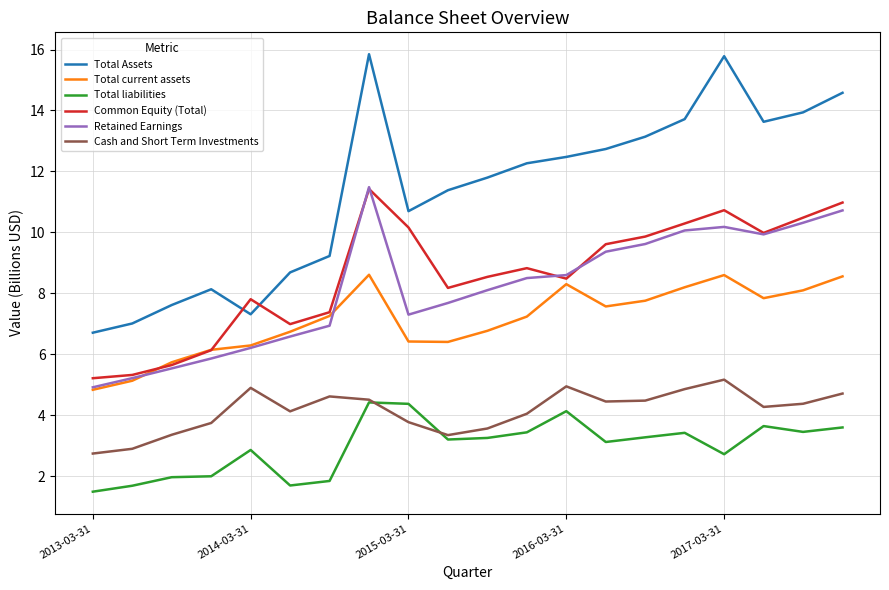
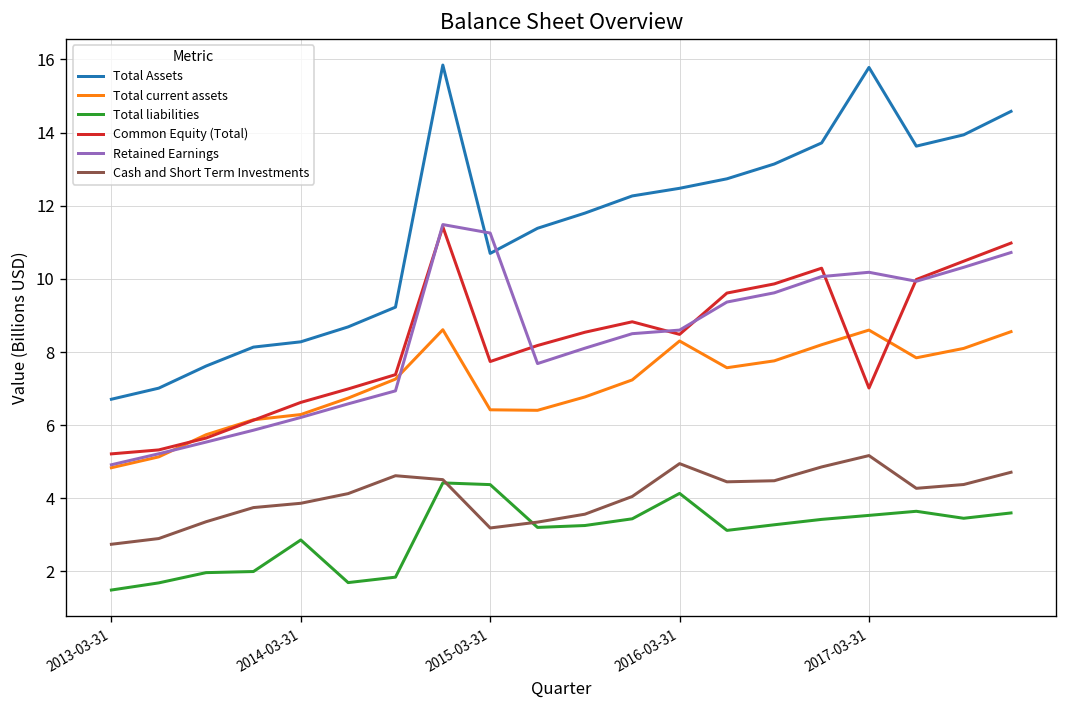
  {
    "Total Assets": {
      "2013-03-31": 6.7,
-     "2014-03-31": 7.3,
+     "2014-03-31": 8.3,
      "2015-03-31": 10.7,
      "2016-03-31": 12.5,
      "2017-03-31": 15.8
    },
    "Total current assets": {
      "2015-03-31": 6.4,
      "2016-03-31": 8.3,
      "2017-03-31": 8.6
    },
    "Total liabilities": {
      "2013-03-31": 1.5,
      "2014-03-31": 2.9,
      "2015-03-31": 4.4,
      "2016-03-31": 4.1,
-     "2017-03-31": 2.7
+     "2017-03-31": 3.5
    },
    "Common Equity (Total)": {
      "2013-03-31": 5.2,
-     "2014-03-31": 7.8,
-     "2015-03-31": 10.2,
+     "2014-03-31": 6.6,
+     "2015-03-31": 7.7,
      "2016-03-31": 8.5,
-     "2017-03-31": 10.7
+     "2017-03-31": 7.0
    },
    "Retained Earnings": {
-     "2015-03-31": 7.3,
+     "2015-03-31": 11.3,
      "2016-03-31": 8.6,
      "2017-03-31": 10.2
    },
    "Cash and Short Term Investments": {
      "2013-03-31": 2.7,
-     "2014-03-31": 4.9,
-     "2015-03-31": 3.8,
+     "2014-03-31": 3.9,
+     "2015-03-31": 3.2,
      "2016-03-31": 4.9,
      "2017-03-31": 5.2
    }
  }
